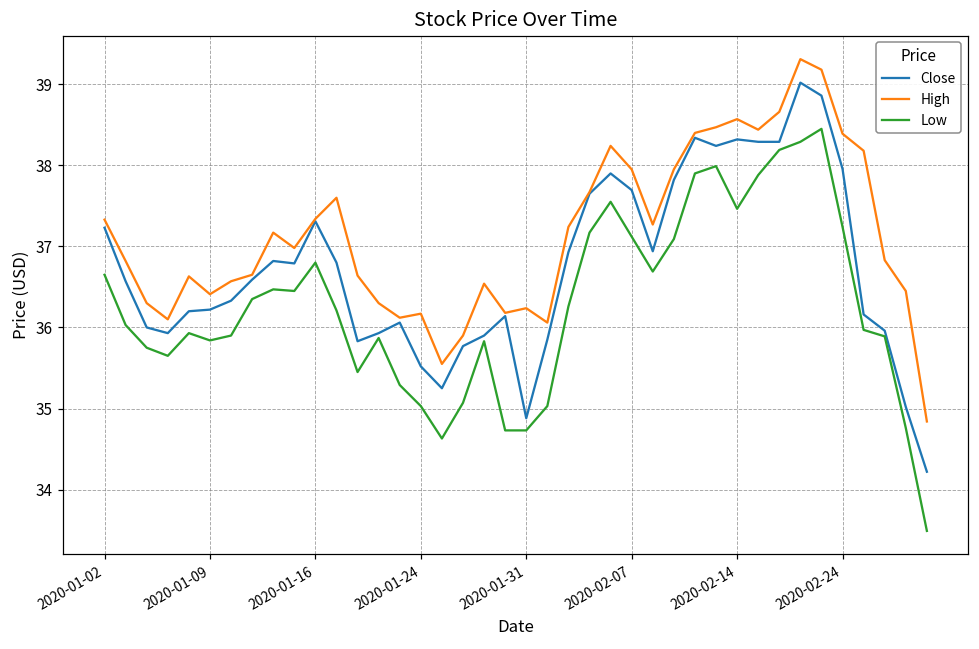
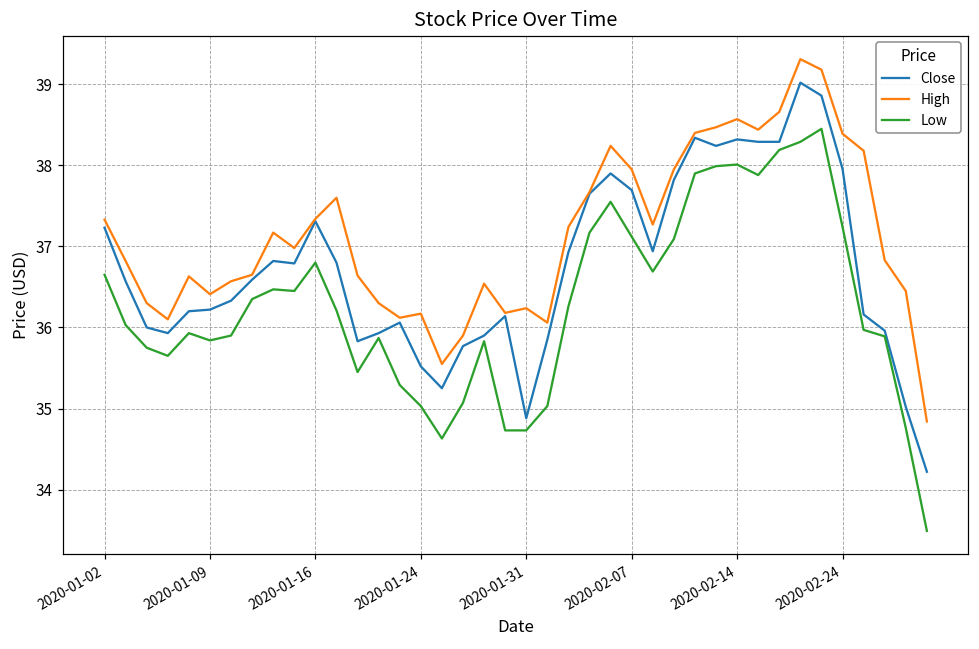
  {
    "Close": {
      "2020-01-02": 37.2,
      "2020-01-09": 36.2,
      "2020-01-24": 35.5,
      "2020-01-31": 34.9,
      "2020-02-07": 37.7,
      "2020-02-14": 38.3,
      "2020-02-24": 38.0
    },
    "High": {
      "2020-01-02": 37.3,
      "2020-01-09": 36.4,
      "2020-01-24": 36.2,
      "2020-01-31": 36.2,
      "2020-02-07": 38.0,
      "2020-02-14": 38.6,
      "2020-02-24": 38.4
    },
    "Low": {
      "2020-01-02": 36.7,
      "2020-01-09": 35.8,
      "2020-01-16": 36.8,
      "2020-01-24": 35.0,
      "2020-01-31": 34.7,
      "2020-02-07": 37.1,
-     "2020-02-14": 37.5,
+     "2020-02-14": 38.0,
      "2020-02-24": 37.2
    }
  }
